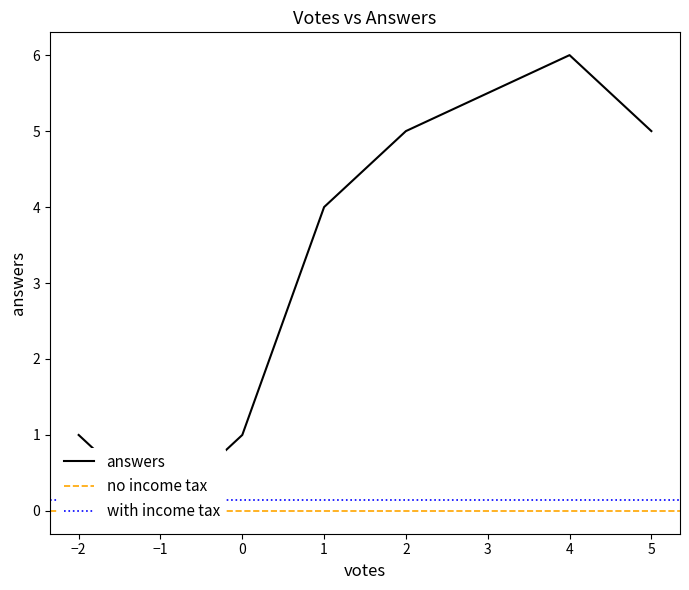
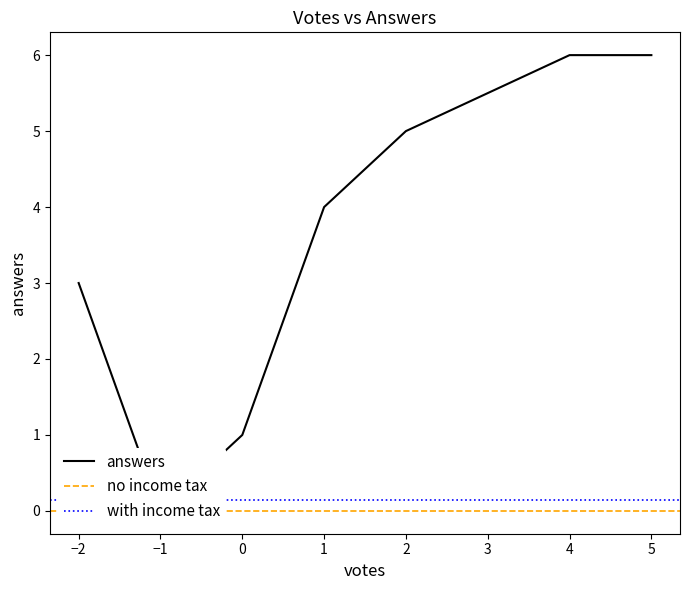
  {
-   "−2": 1,
+   "−2": 3,
    "0": 1,
    "1": 4,
    "2": 5,
    "4": 6,
-   "5": 5
+   "5": 6
  }
